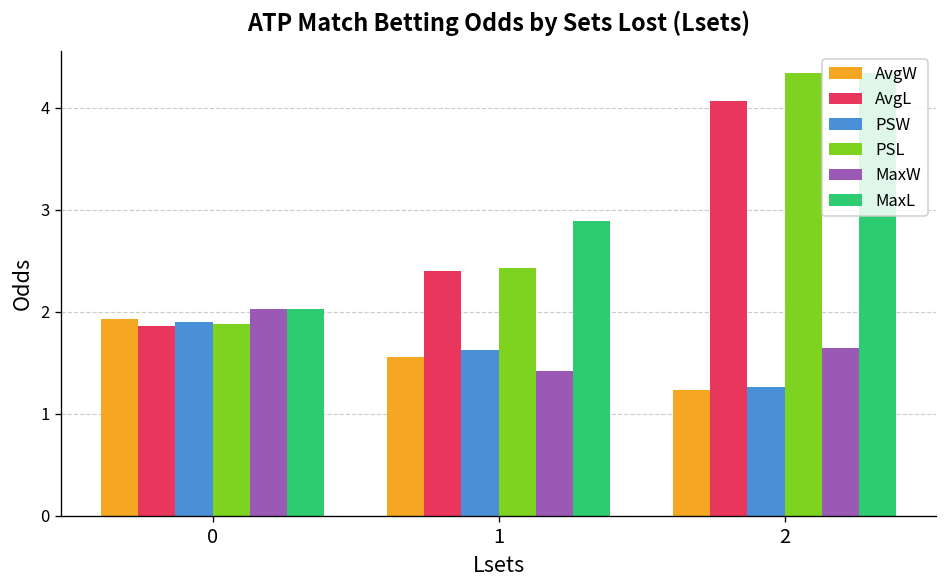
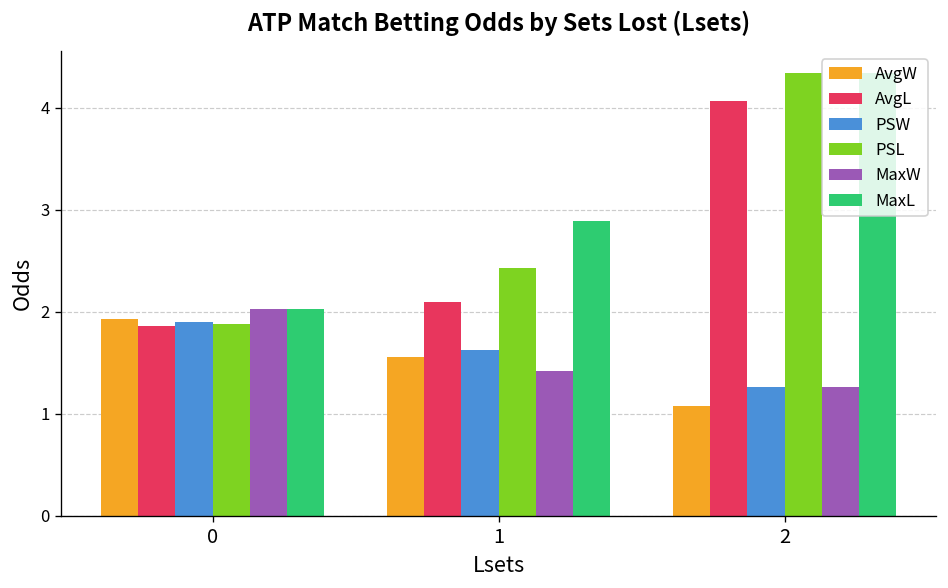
  {
    "AvgW": {
      "0": 1.9,
      "1": 1.6,
-     "2": 1.2
+     "2": 1.1
    },
    "AvgL": {
      "0": 1.9,
-     "1": 2.4,
+     "1": 2.1,
      "2": 4.1
    },
    "PSW": {
      "0": 1.9,
      "1": 1.6,
      "2": 1.3
    },
    "PSL": {
      "0": 1.9,
      "1": 2.4,
      "2": 4.3
    },
    "MaxW": {
      "0": 2.0,
      "1": 1.4,
-     "2": 1.6
+     "2": 1.3
    },
    "MaxL": {
      "0": 2.0,
      "1": 2.9
    }
  }
